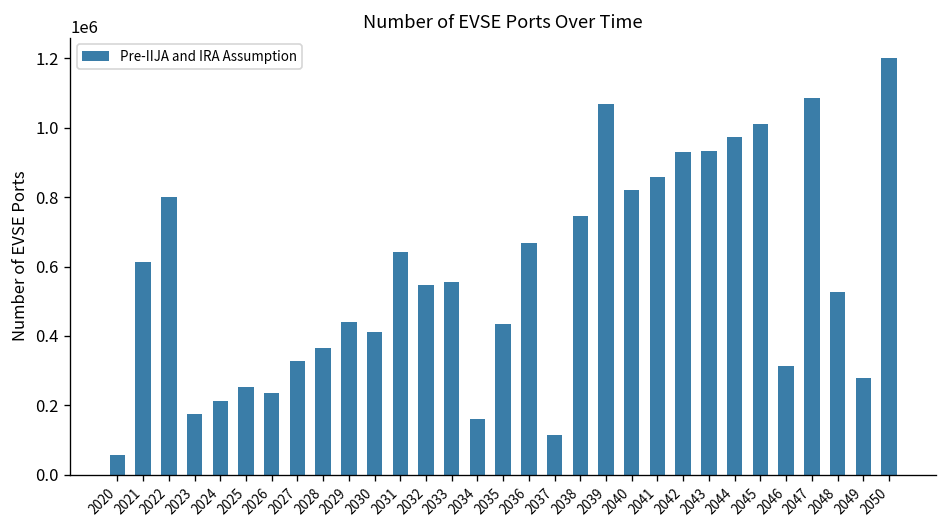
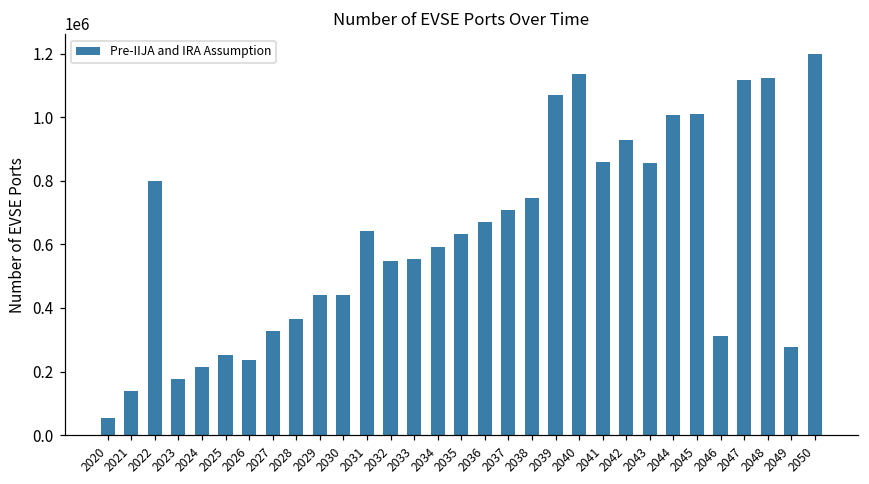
  {
    "2020": 60000,
-   "2021": 610000,
+   "2021": 140000,
    "2022": 800000,
    "2023": 180000,
    "2024": 210000,
    "2025": 250000,
    "2026": 240000,
    "2027": 330000,
    "2028": 370000,
    "2029": 440000,
-   "2030": 410000,
+   "2030": 440000,
    "2031": 640000,
    "2032": 550000,
    "2033": 560000,
-   "2034": 160000,
-   "2035": 430000,
+   "2034": 590000,
+   "2035": 630000,
    "2036": 670000,
-   "2037": 110000,
+   "2037": 710000,
    "2038": 740000,
    "2039": 1070000,
-   "2040": 820000,
+   "2040": 1130000,
    "2041": 860000,
    "2042": 930000,
-   "2043": 930000,
-   "2044": 970000,
+   "2043": 860000,
+   "2044": 1010000,
    "2045": 1010000,
    "2046": 310000,
-   "2047": 1090000,
-   "2048": 530000,
+   "2047": 1120000,
+   "2048": 1120000,
    "2049": 280000,
    "2050": 1200000
  }
